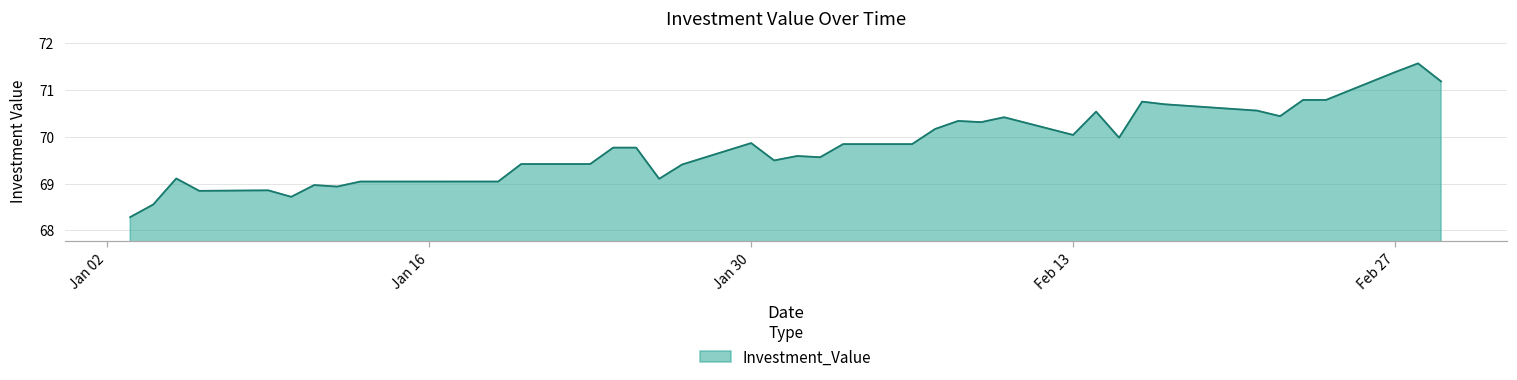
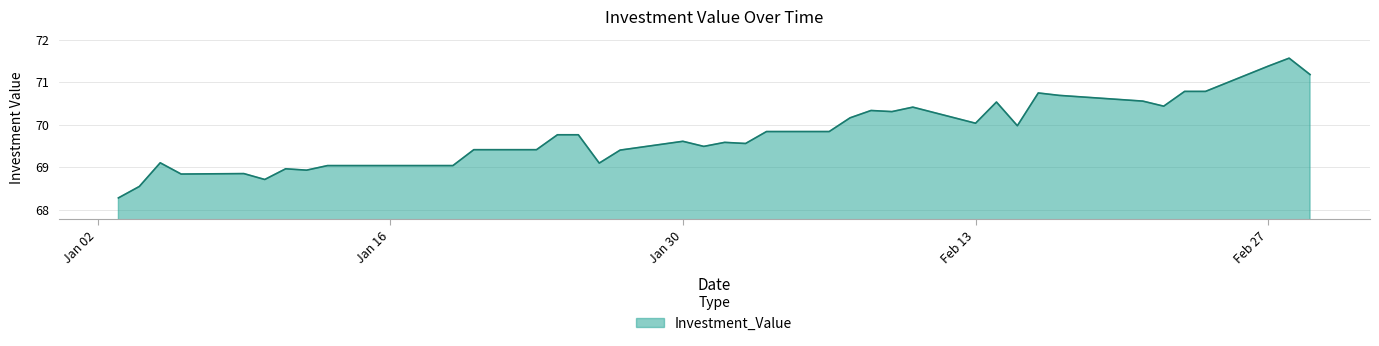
  {
-   "Jan 30": 69.9,
+   "Jan 30": 69.6,
    "Feb 13": 70.0,
    "Feb 27": 71.4
  }
